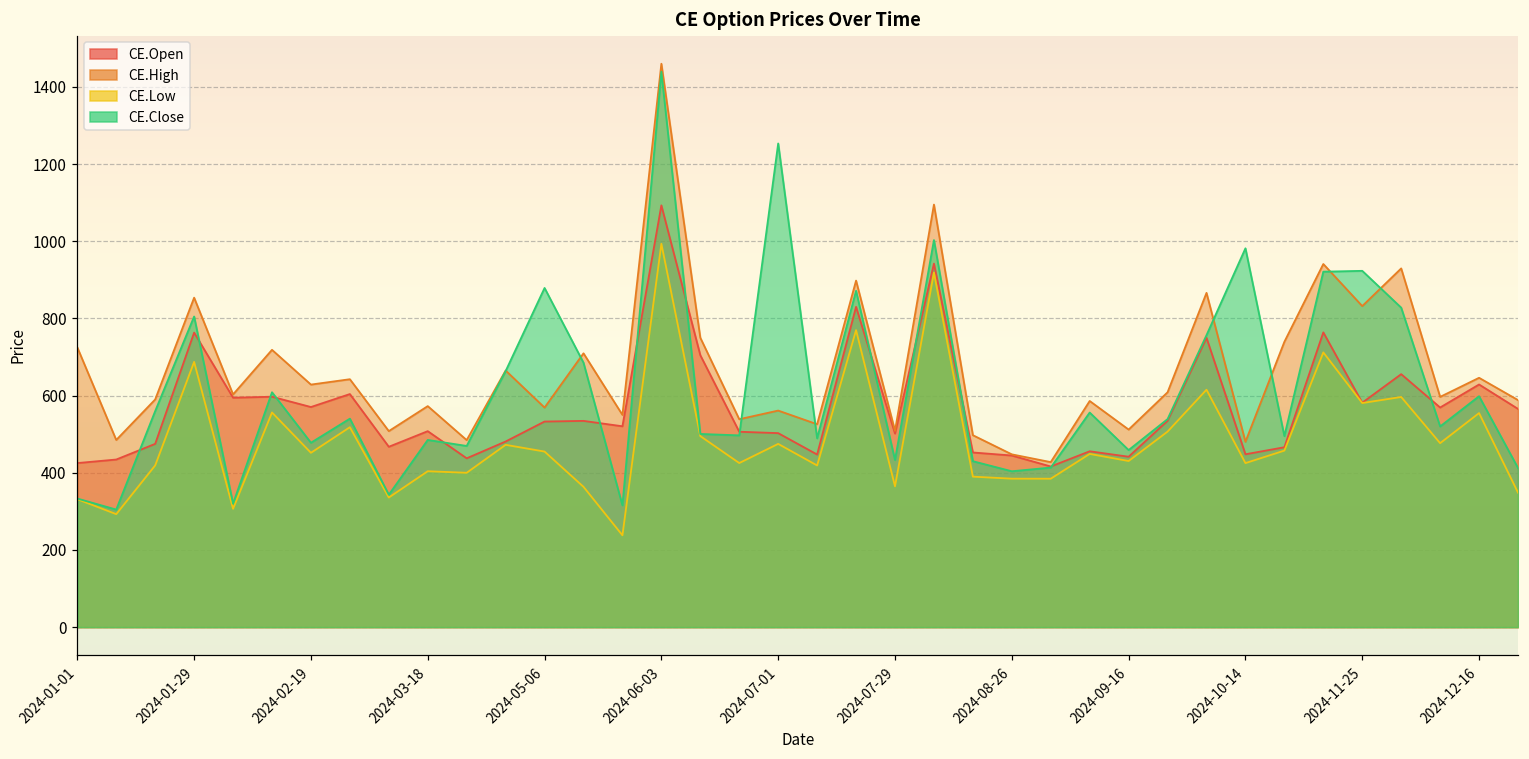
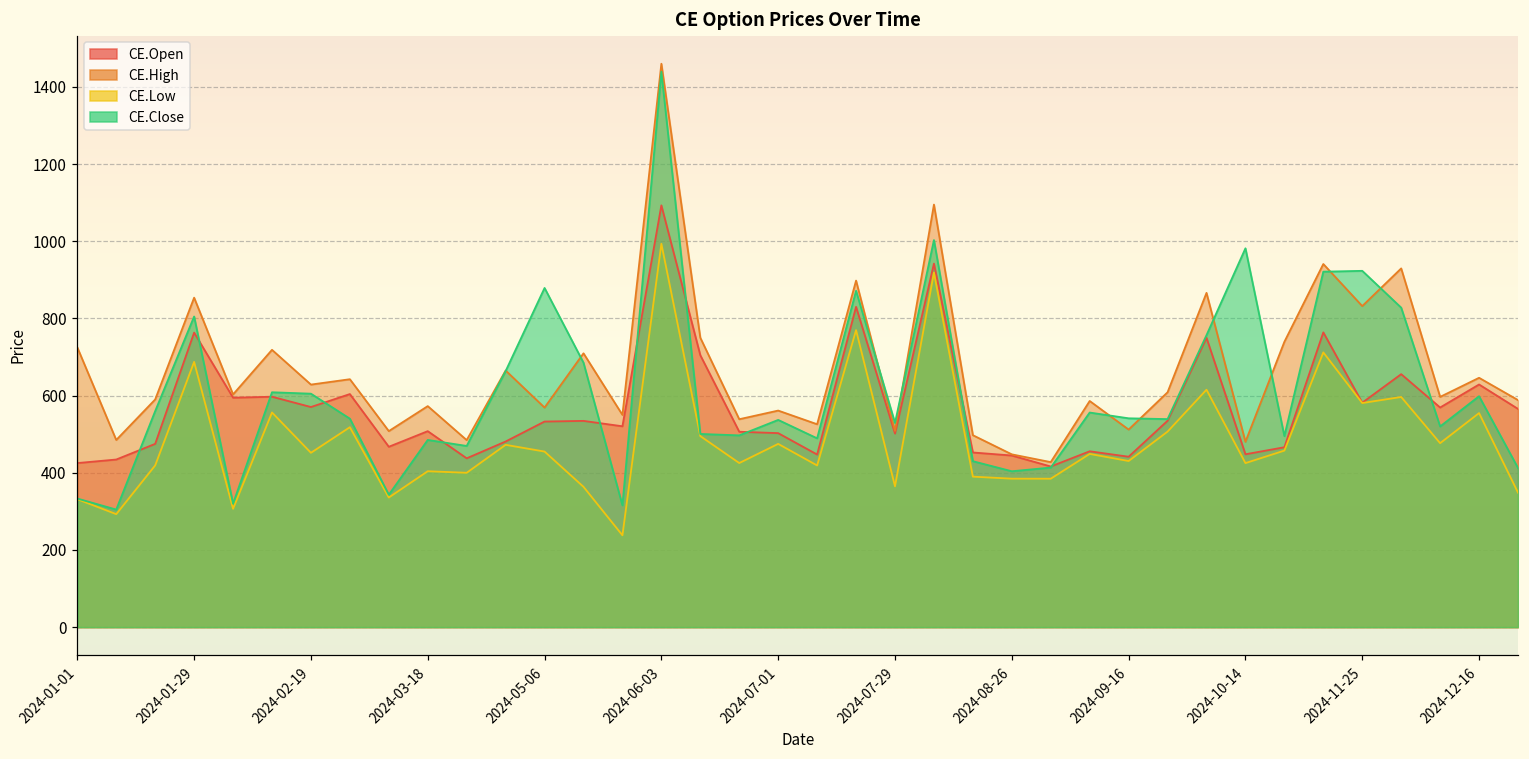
  {
    "CE.Close": {
      "2024-01-29": 800,
-     "2024-02-19": 480,
+     "2024-02-19": 600,
      "2024-03-18": 490,
      "2024-05-06": 880,
      "2024-06-03": 1440,
-     "2024-07-01": 1250,
-     "2024-07-29": 430,
+     "2024-07-01": 540,
+     "2024-07-29": 530,
      "2024-08-26": 400,
-     "2024-09-16": 460,
+     "2024-09-16": 540,
      "2024-10-14": 980,
      "2024-11-25": 920,
      "2024-12-16": 600
    }
  }
